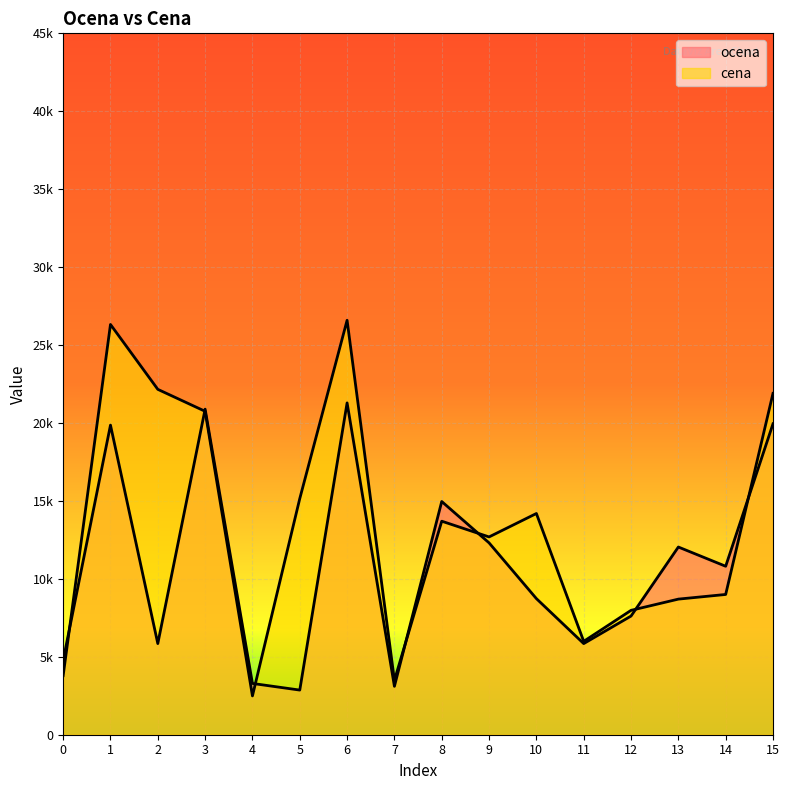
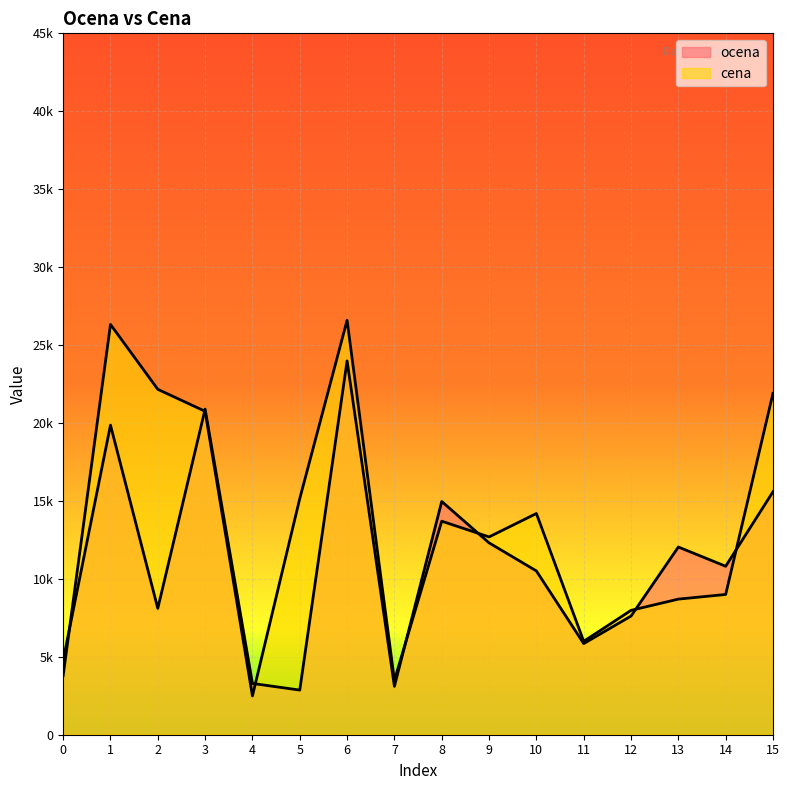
  {
    "ocena": {
      "0": 4800,
      "1": 19900,
-     "2": 5800,
+     "2": 8100,
      "4": 3300,
      "5": 2900,
-     "6": 21300,
+     "6": 24000,
      "7": 3100,
      "8": 15000,
      "9": 12300,
-     "10": 8700,
+     "10": 10500,
      "12": 7600,
      "13": 12000,
      "14": 10800,
-     "15": 19900
+     "15": 15600
    },
    "cena": {
      "0": 3800,
      "1": 26300,
      "2": 22200,
      "4": 2500,
      "5": 15200,
      "6": 26600,
      "7": 3500,
      "8": 13700,
      "9": 12700,
      "10": 14200,
      "12": 8000,
      "13": 8700,
      "14": 9000,
      "15": 21900
    }
  }
